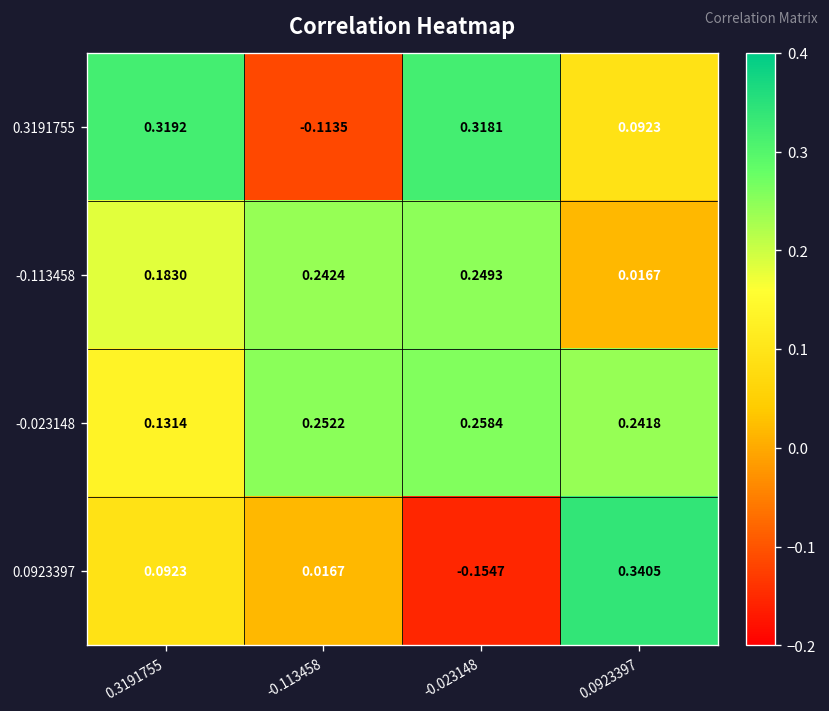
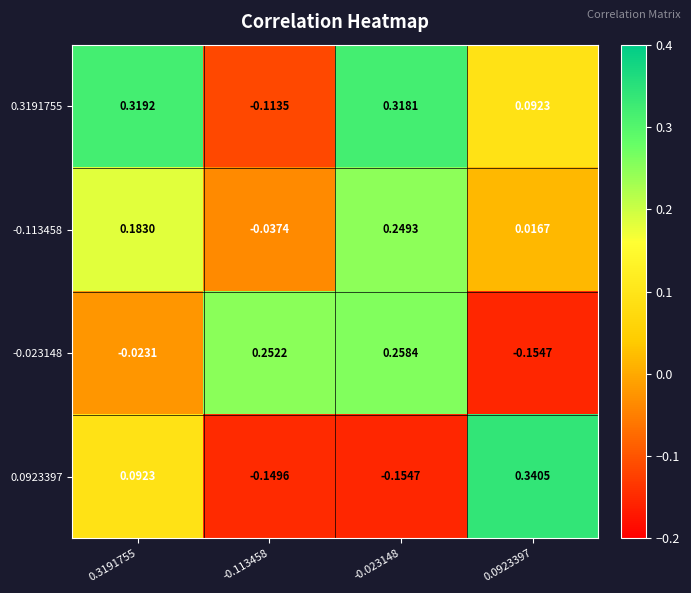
  {
    "0.3191755": {
      "0.3191755": 0.3192,
      "-0.113458": -0.1135,
      "-0.023148": 0.3181,
      "0.0923397": 0.0923
    },
    "-0.113458": {
      "0.3191755": 0.1830,
-     "-0.113458": 0.2424,
+     "-0.113458": -0.0374,
      "-0.023148": 0.2493,
      "0.0923397": 0.0167
    },
    "-0.023148": {
-     "0.3191755": 0.1314,
+     "0.3191755": -0.0231,
      "-0.113458": 0.2522,
      "-0.023148": 0.2584,
-     "0.0923397": 0.2418
+     "0.0923397": -0.1547
    },
    "0.0923397": {
      "0.3191755": 0.0923,
-     "-0.113458": 0.0167,
+     "-0.113458": -0.1496,
      "-0.023148": -0.1547,
      "0.0923397": 0.3405
    }
  }
